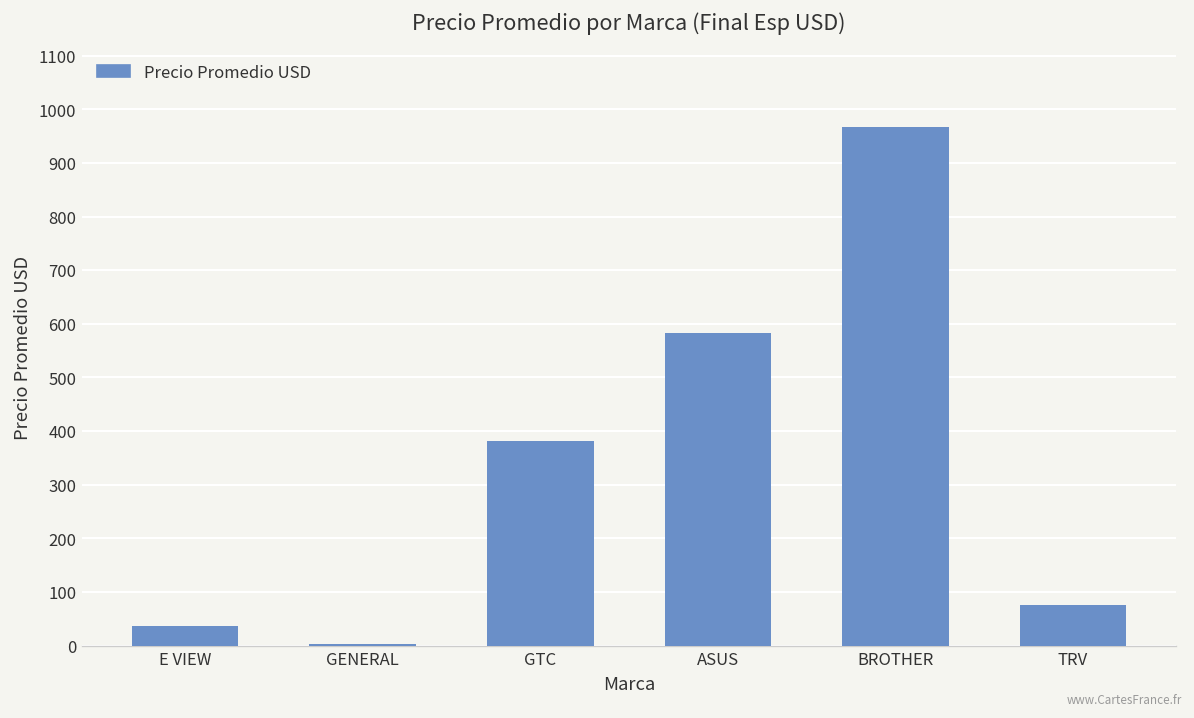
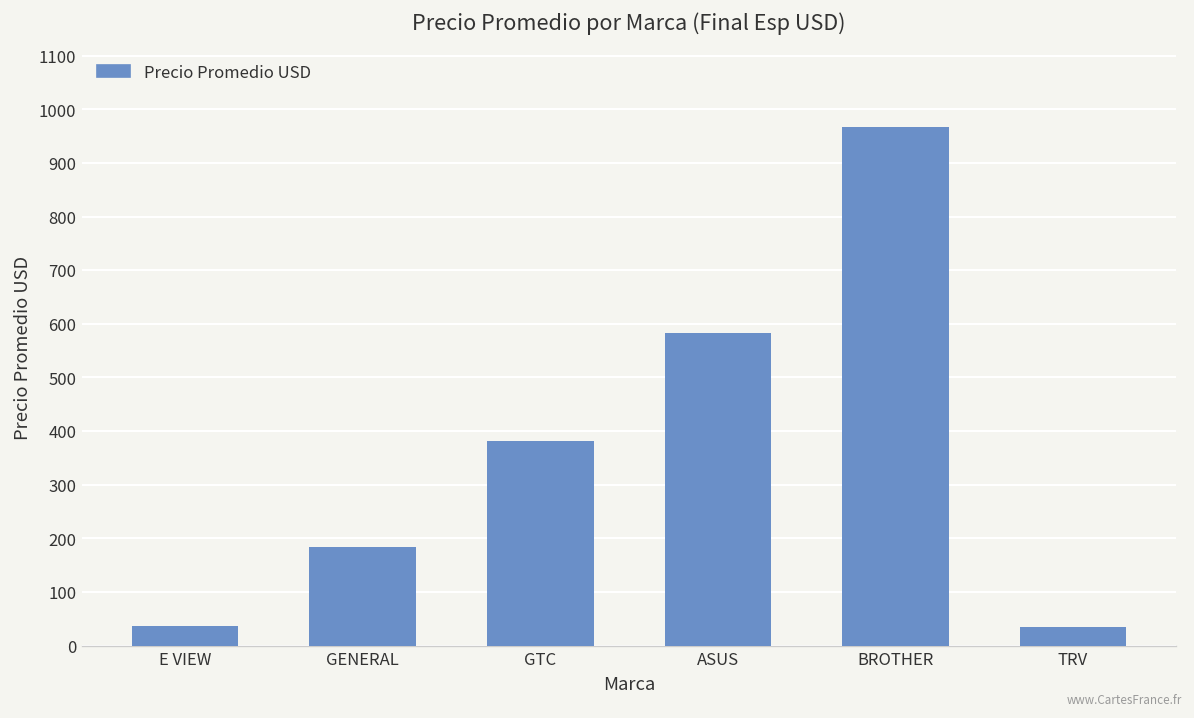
  {
    "E VIEW": 40,
-   "GENERAL": 0,
+   "GENERAL": 180,
    "GTC": 380,
    "ASUS": 580,
    "BROTHER": 970,
-   "TRV": 80
+   "TRV": 30
  }
